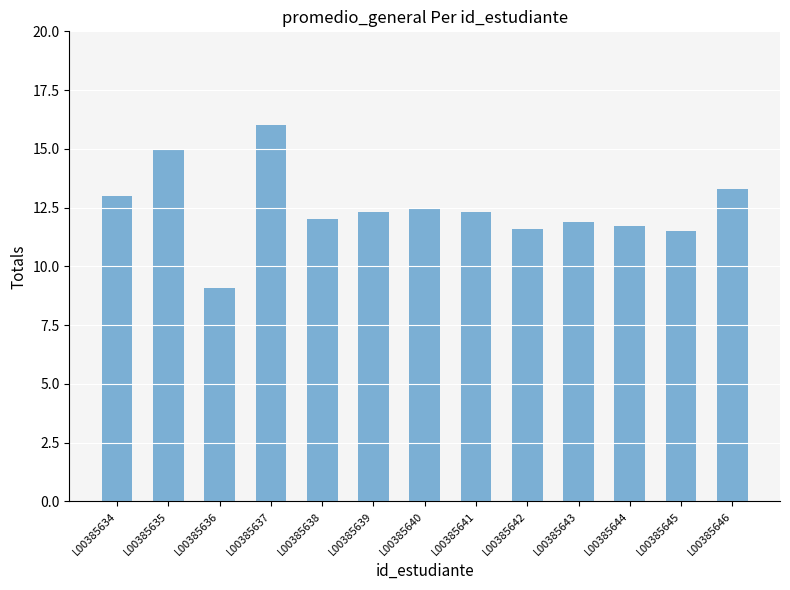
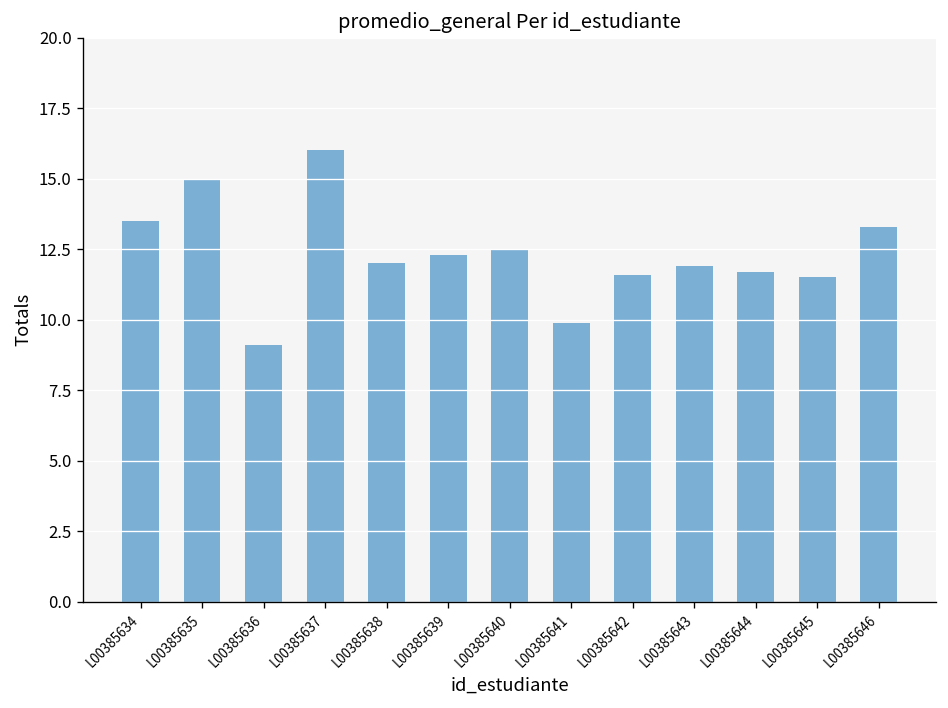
  {
-   "L00385634": 13.0,
+   "L00385634": 13.5,
    "L00385635": 15.0,
    "L00385636": 9.1,
    "L00385637": 16.0,
    "L00385638": 12.0,
    "L00385639": 12.3,
    "L00385640": 12.5,
-   "L00385641": 12.3,
+   "L00385641": 9.9,
    "L00385642": 11.6,
    "L00385643": 11.9,
    "L00385644": 11.7,
    "L00385645": 11.5,
    "L00385646": 13.3
  }
